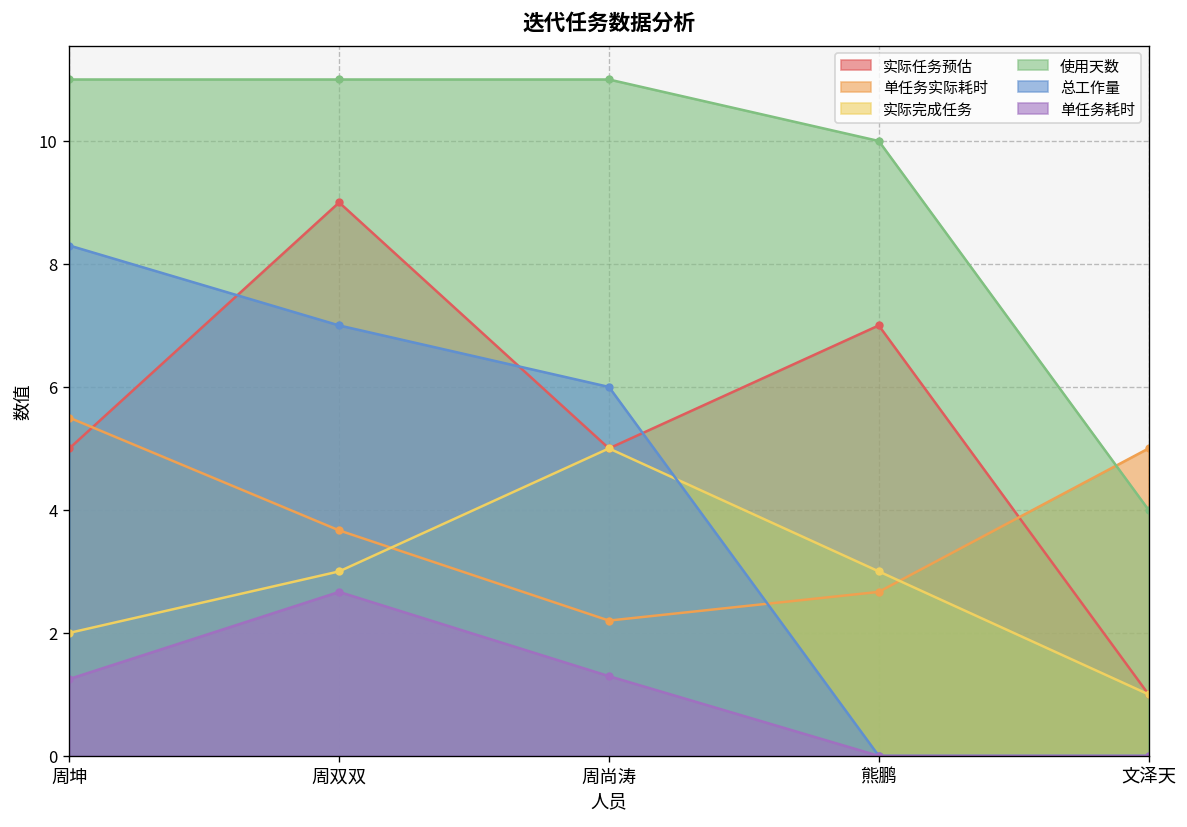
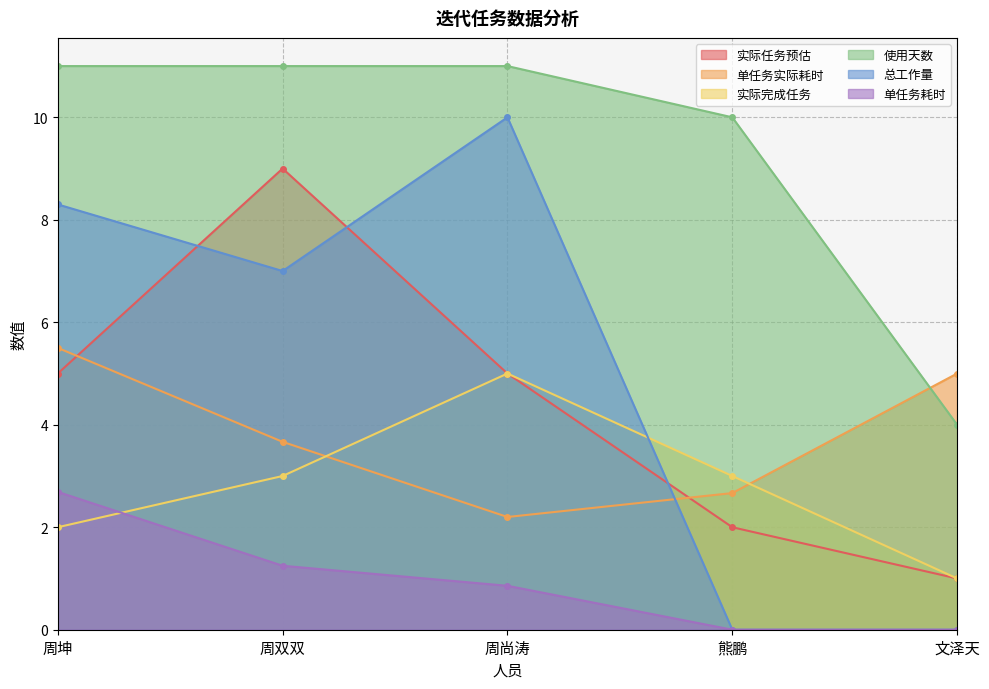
  {
    "实际任务预估": {
      "周坤": 5,
      "周双双": 9,
-     "熊鹏": 7
+     "熊鹏": 2
    },
    "使用天数": {
      "周坤": 11.0,
      "周双双": 11.0,
      "周尚涛": 11.0,
      "熊鹏": 10.0,
      "文泽天": 4.0
    },
    "总工作量": {
      "周坤": 8.3,
      "周双双": 7,
-     "周尚涛": 6
+     "周尚涛": 10
    },
    "单任务耗时": {
-     "周坤": 1.3,
-     "周双双": 2.7,
-     "周尚涛": 1.3
+     "周坤": 2.7,
+     "周双双": 1.2,
+     "周尚涛": 0.9
    }
  }
